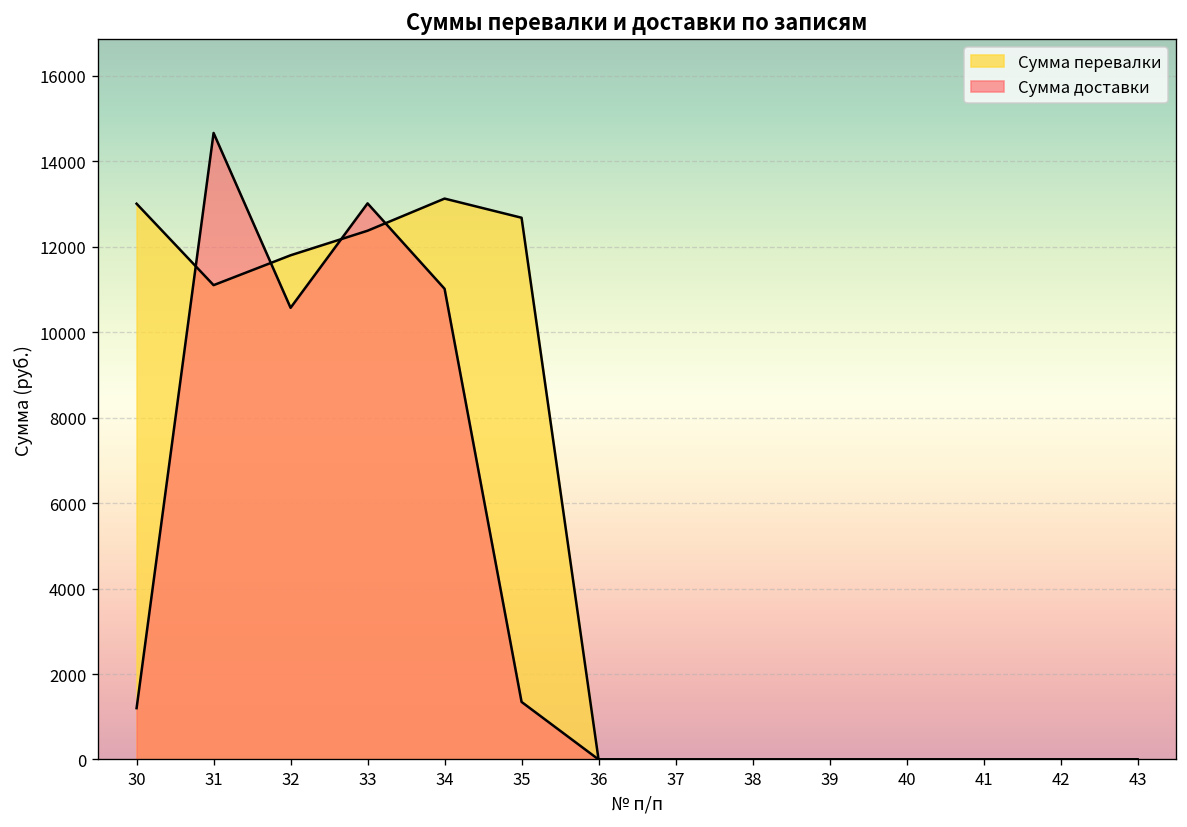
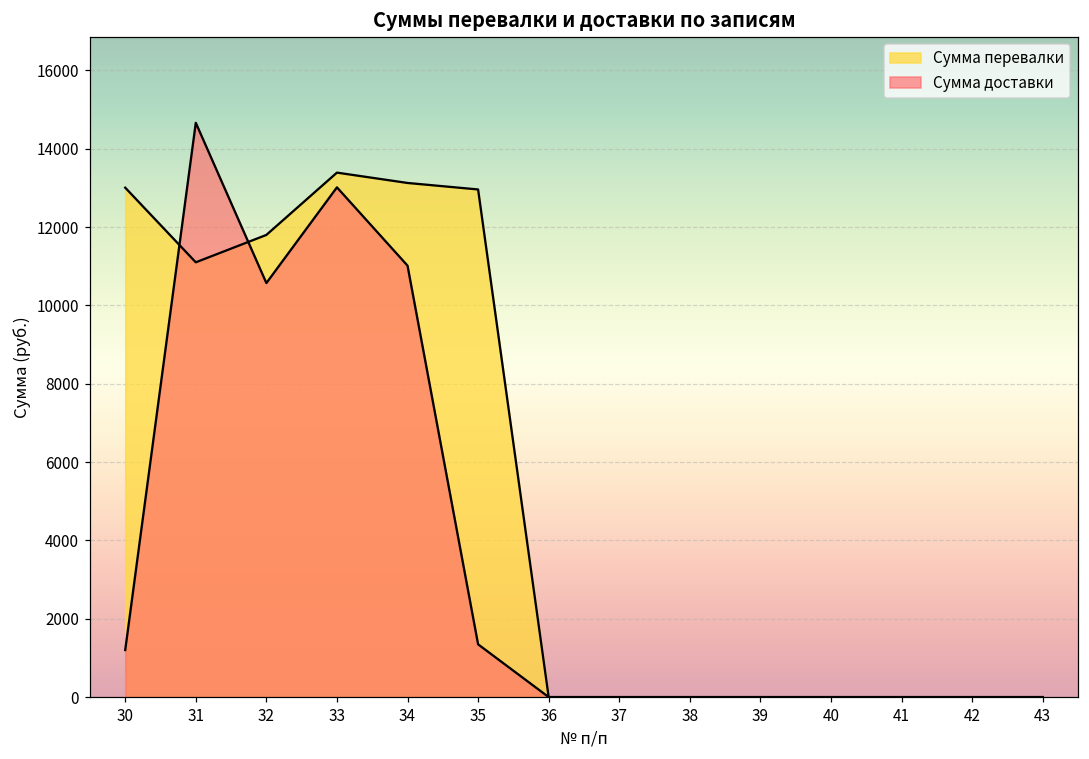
  {
    "Сумма перевалки": {
      "30": 13000,
      "31": 11100,
      "32": 11800,
-     "33": 12400,
+     "33": 13400,
      "34": 13100,
-     "35": 12700
+     "35": 13000
    },
    "Сумма доставки": {
      "30": 1200,
      "31": 14700,
      "32": 10600,
      "33": 13000,
      "34": 11000,
      "35": 1300
    }
  }
